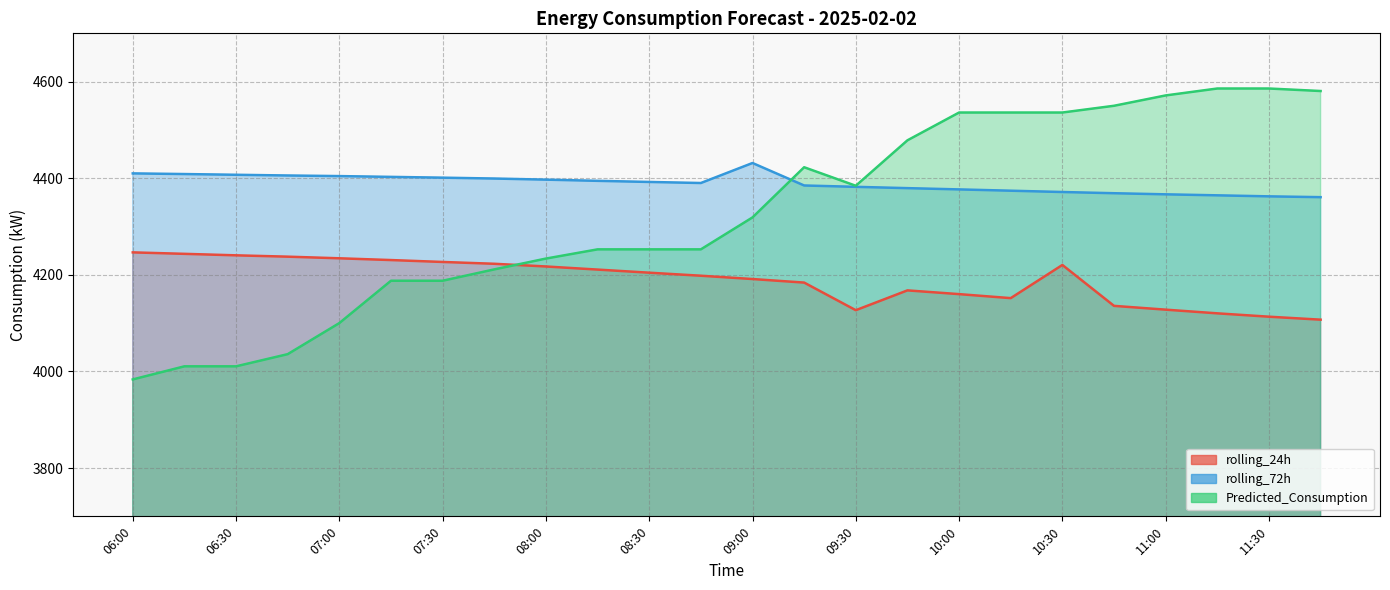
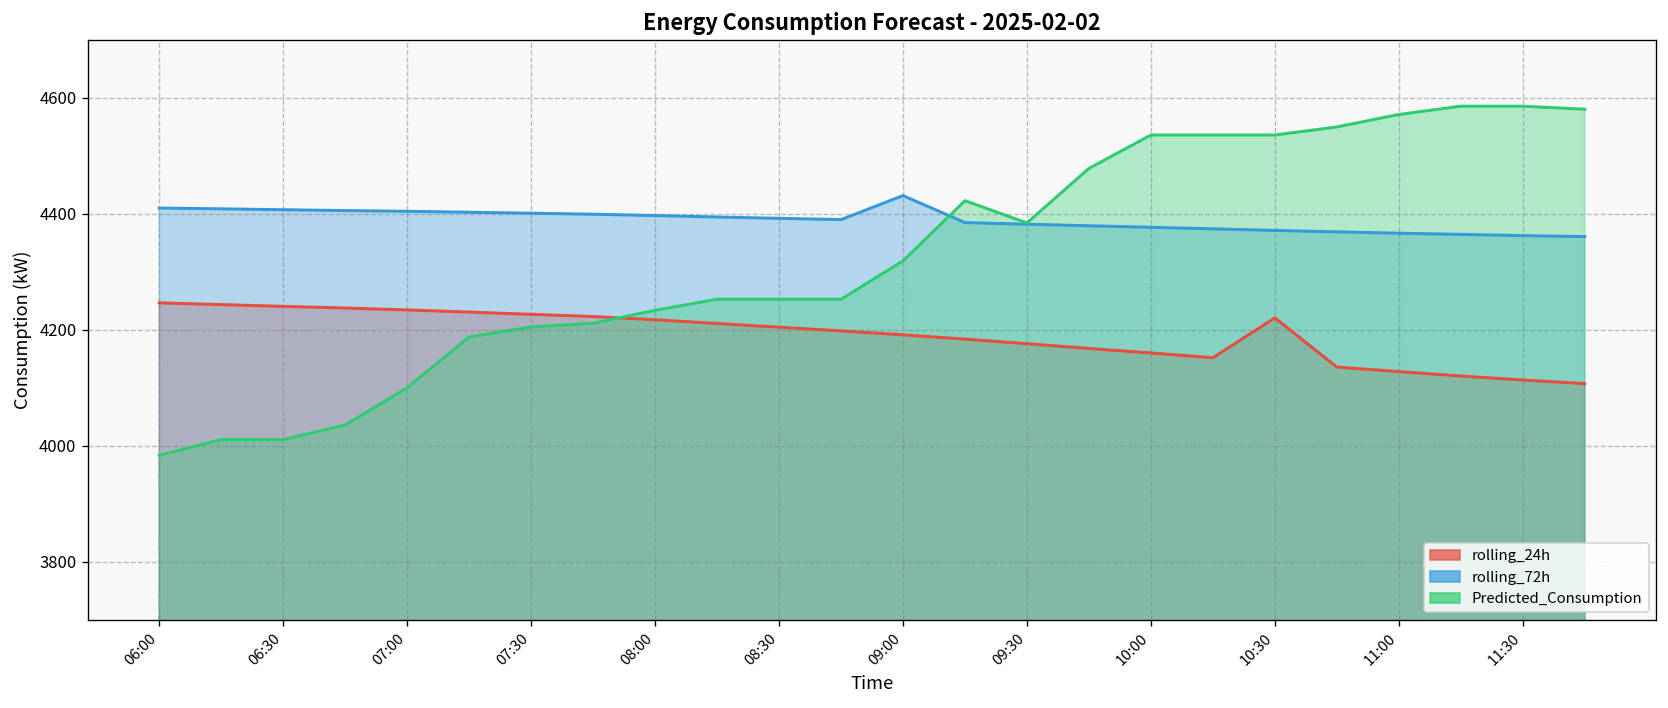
  {
    "rolling_24h": {
      "06:00": 4250,
      "06:30": 4240,
      "07:00": 4230,
      "07:30": 4230,
      "08:00": 4220,
      "08:30": 4200,
      "09:00": 4190,
-     "09:30": 4130,
+     "09:30": 4180,
      "10:00": 4160,
      "10:30": 4220,
      "11:00": 4130,
      "11:30": 4110
    },
    "rolling_72h": {
      "06:00": 4410,
      "06:30": 4410,
      "07:00": 4400,
      "07:30": 4400,
      "08:00": 4400,
      "08:30": 4390,
      "09:00": 4430,
      "10:00": 4380,
      "10:30": 4370,
      "11:00": 4370,
      "11:30": 4360
    },
    "Predicted_Consumption": {
      "06:00": 3980,
      "06:30": 4010,
      "07:00": 4100,
-     "07:30": 4190,
+     "07:30": 4200,
      "08:00": 4230,
      "08:30": 4250,
      "09:00": 4320,
      "10:00": 4540,
      "10:30": 4540,
      "11:00": 4570,
      "11:30": 4590
    }
  }
